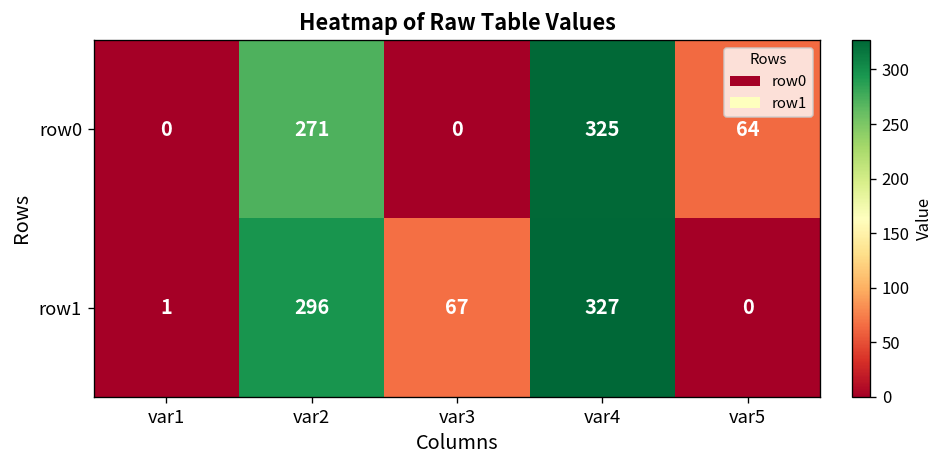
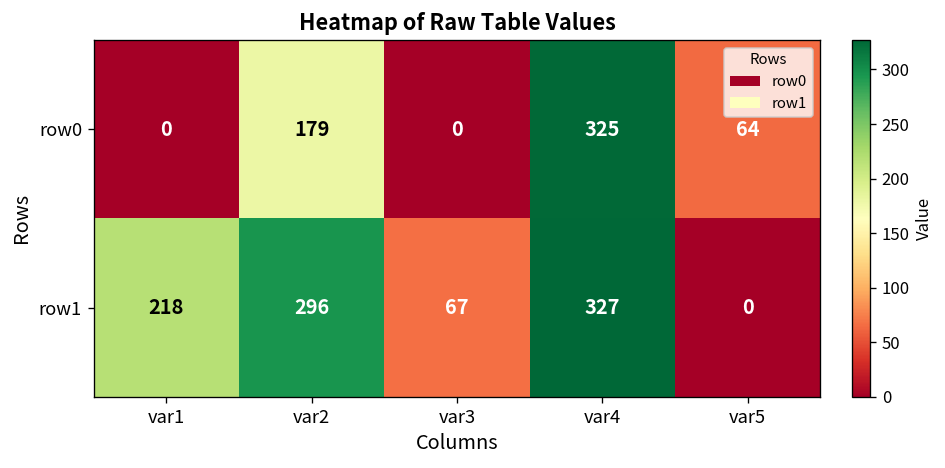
  {
    "row0": {
      "var1": 0,
-     "var2": 271,
+     "var2": 179,
      "var3": 0,
      "var4": 325
    },
    "row1": {
-     "var1": 1,
+     "var1": 218,
      "var2": 296,
      "var3": 67,
      "var4": 327,
      "var5": 0
    }
  }
